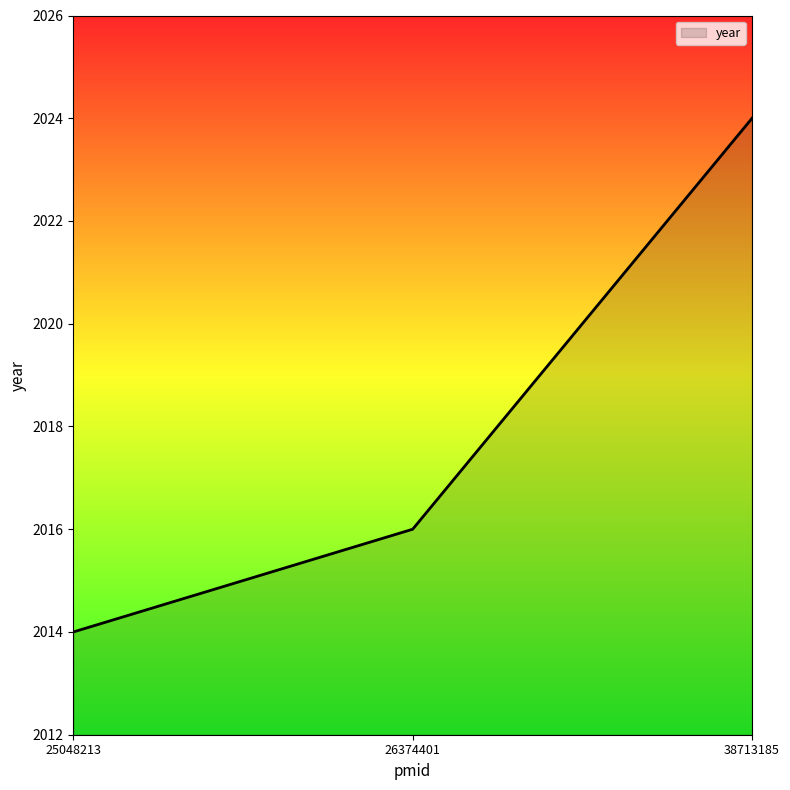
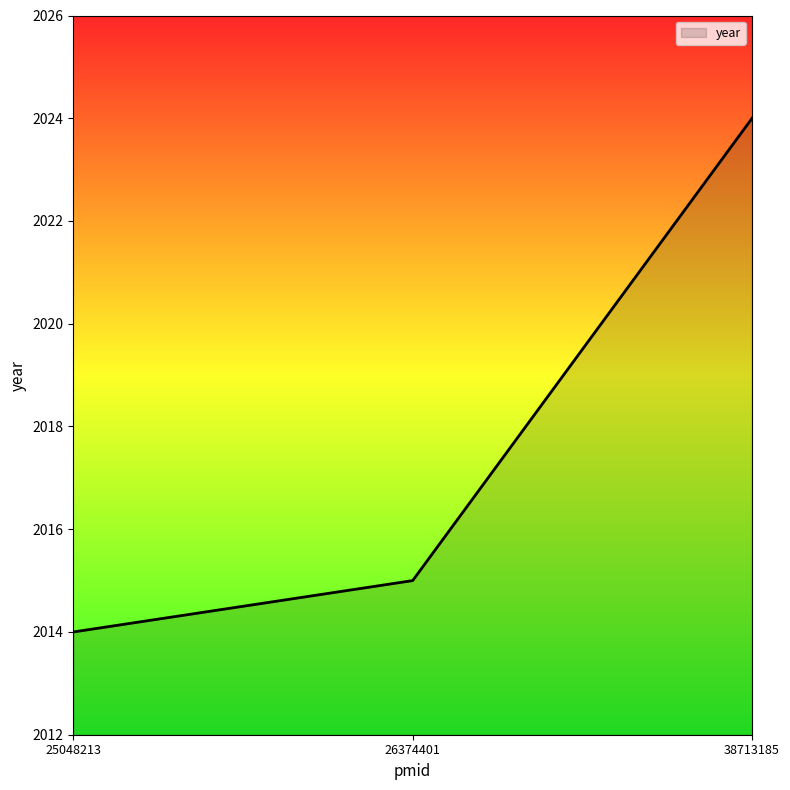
  {
    "25048213": 2014,
-   "26374401": 2016,
+   "26374401": 2015,
    "38713185": 2024
  }
